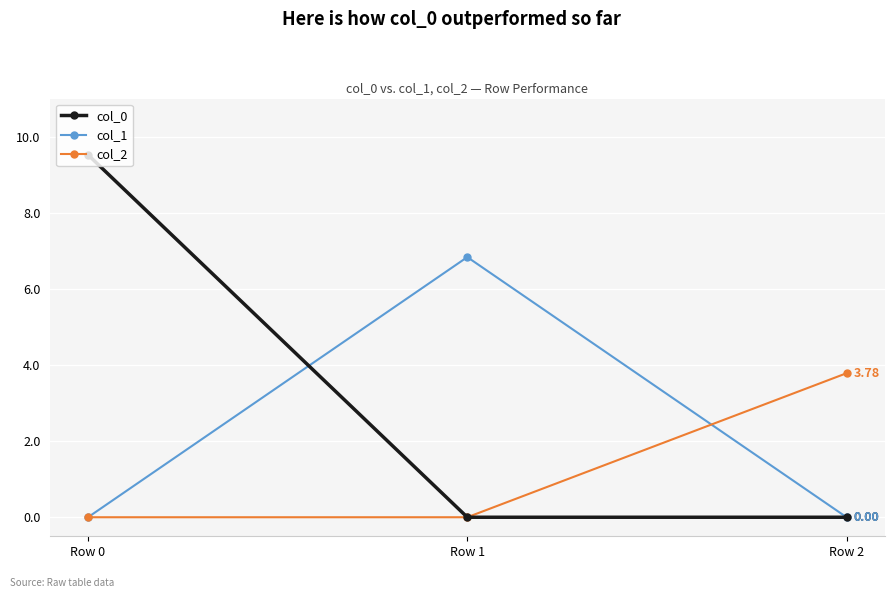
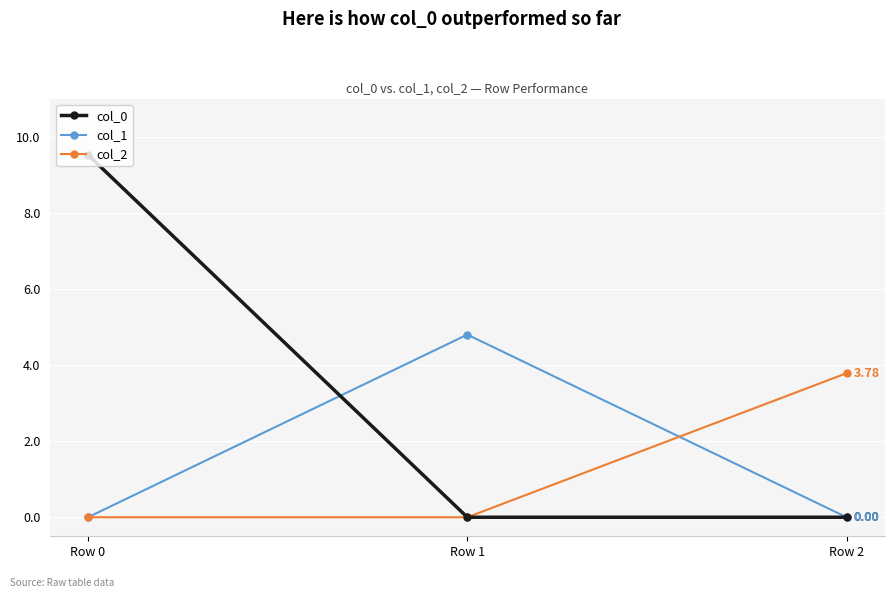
  {
    "col_1": {
-     "Row 1": 6.8
+     "Row 1": 4.8
    },
    "col_2": {
      "Row 2": 3.78
    }
  }
